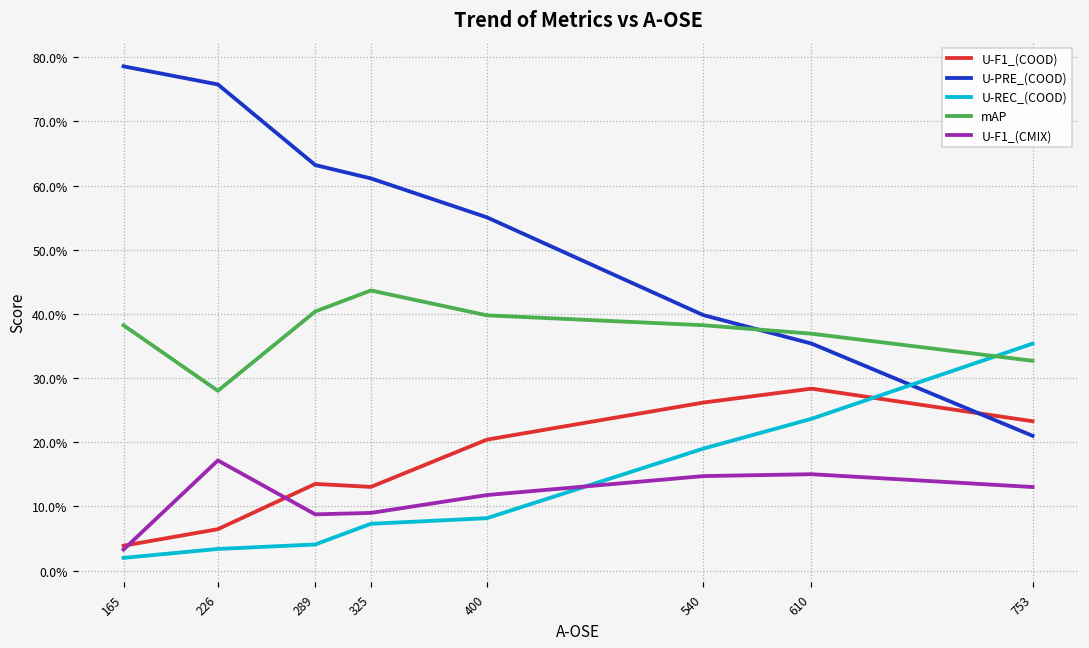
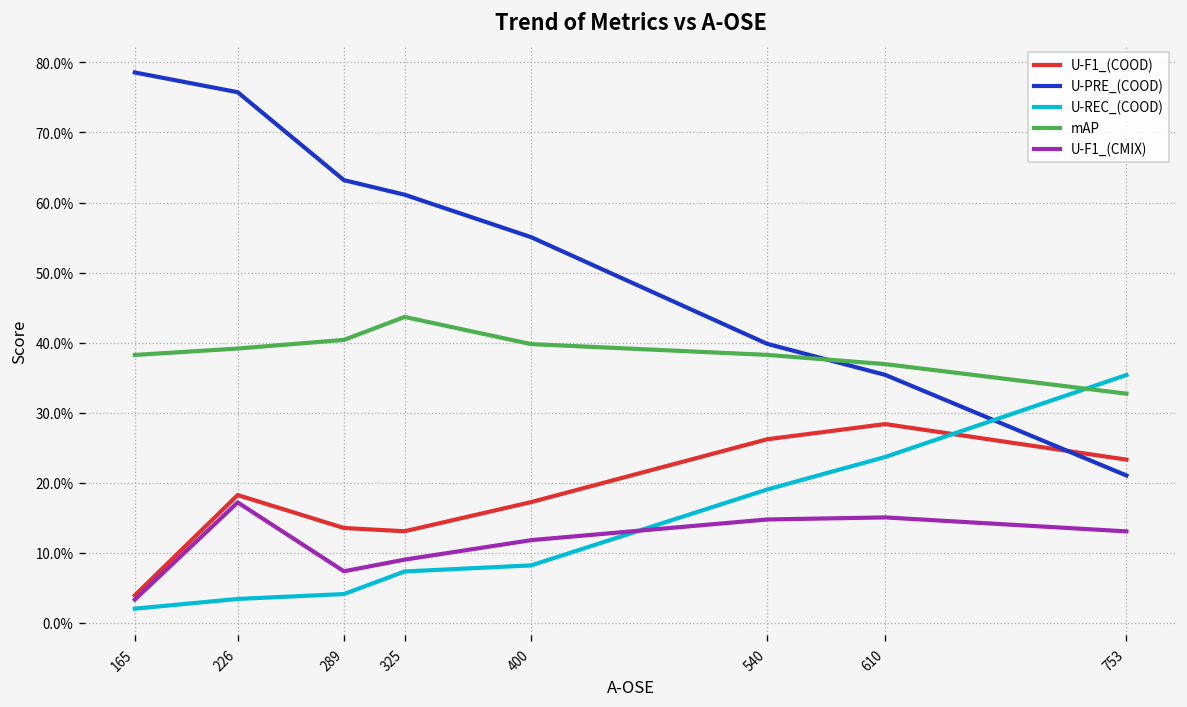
  {
    "U-F1_(COOD)": {
      "165": "4%",
-     "226": "6%",
+     "226": "18%",
      "289": "14%",
      "325": "13%",
-     "400": "20%",
+     "400": "17%",
      "540": "26%",
      "610": "28%",
      "753": "23%"
    },
    "U-PRE_(COOD)": {
      "165": "79%",
      "226": "76%",
      "289": "63%",
      "325": "61%",
      "400": "55%",
      "540": "40%",
      "610": "35%",
      "753": "21%"
    },
    "U-REC_(COOD)": {
      "165": "2%",
      "226": "3%",
      "289": "4%",
      "325": "7%",
      "400": "8%",
      "540": "19%",
      "610": "24%",
      "753": "35%"
    },
    "mAP": {
      "165": "38%",
-     "226": "28%",
+     "226": "39%",
      "289": "40%",
      "325": "44%",
      "400": "40%",
      "540": "38%",
      "610": "37%",
      "753": "33%"
    },
    "U-F1_(CMIX)": {
      "165": "3%",
      "226": "17%",
-     "289": "9%",
+     "289": "7%",
      "325": "9%",
      "400": "12%",
      "540": "15%",
      "610": "15%",
      "753": "13%"
    }
  }
